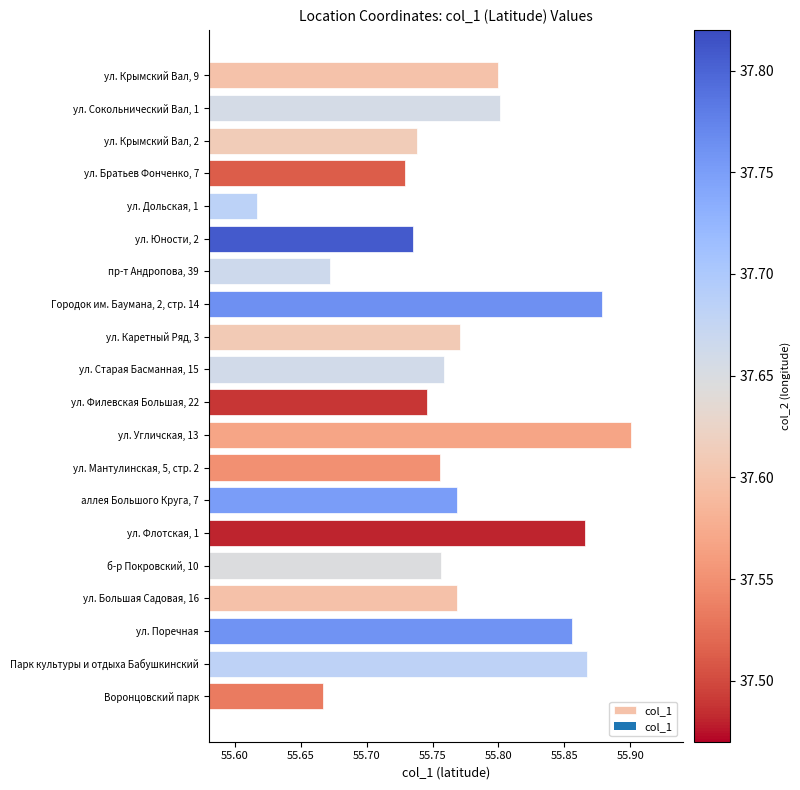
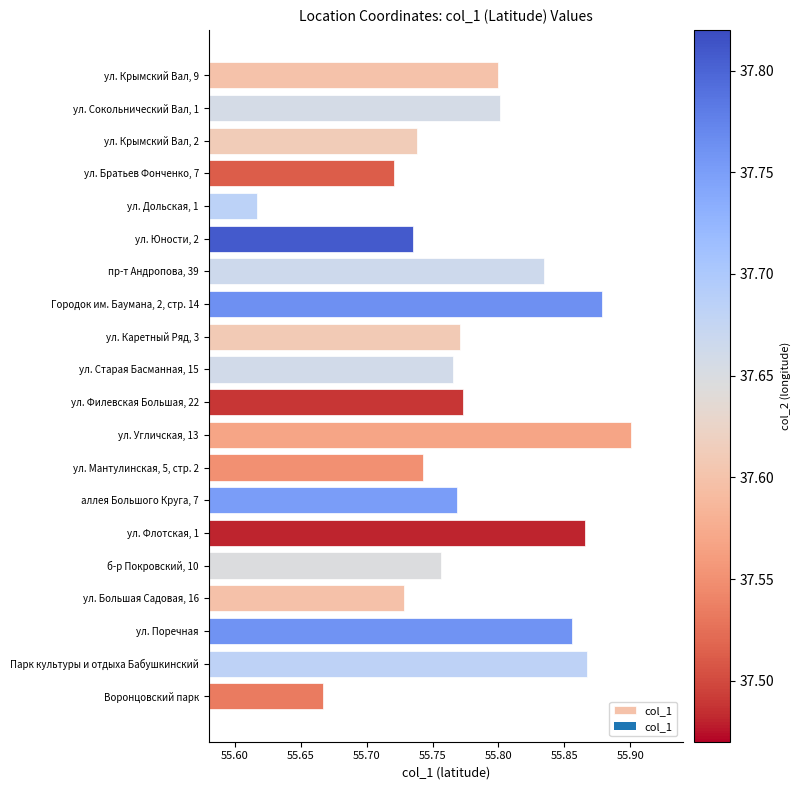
  {
    "ул. Крымский Вал, 9": 55.800,
    "ул. Сокольнический Вал, 1": 55.801,
    "ул. Крымский Вал, 2": 55.738,
-   "ул. Братьев Фонченко, 7": 55.729,
+   "ул. Братьев Фонченко, 7": 55.721,
    "ул. Дольская, 1": 55.617,
    "ул. Юности, 2": 55.735,
-   "пр-т Андропова, 39": 55.672,
+   "пр-т Андропова, 39": 55.835,
    "Городок им. Баумана, 2, стр. 14": 55.878,
    "ул. Каретный Ряд, 3": 55.771,
-   "ул. Старая Басманная, 15": 55.759,
-   "ул. Филевская Большая, 22": 55.746,
+   "ул. Старая Басманная, 15": 55.766,
+   "ул. Филевская Большая, 22": 55.773,
    "ул. Угличская, 13": 55.900,
-   "ул. Мантулинская, 5, стр. 2": 55.756,
+   "ул. Мантулинская, 5, стр. 2": 55.743,
    "аллея Большого Круга, 7": 55.769,
    "ул. Флотская, 1": 55.866,
    "б-р Покровский, 10": 55.756,
-   "ул. Большая Садовая, 16": 55.768,
+   "ул. Большая Садовая, 16": 55.729,
    "ул. Поречная": 55.856,
    "Парк культуры и отдыха Бабушкинский": 55.868,
    "Воронцовский парк": 55.667
  }
